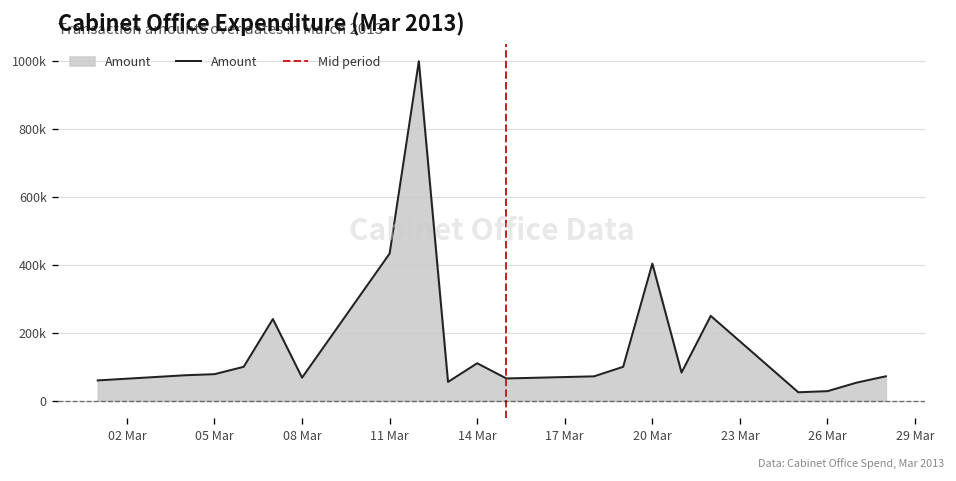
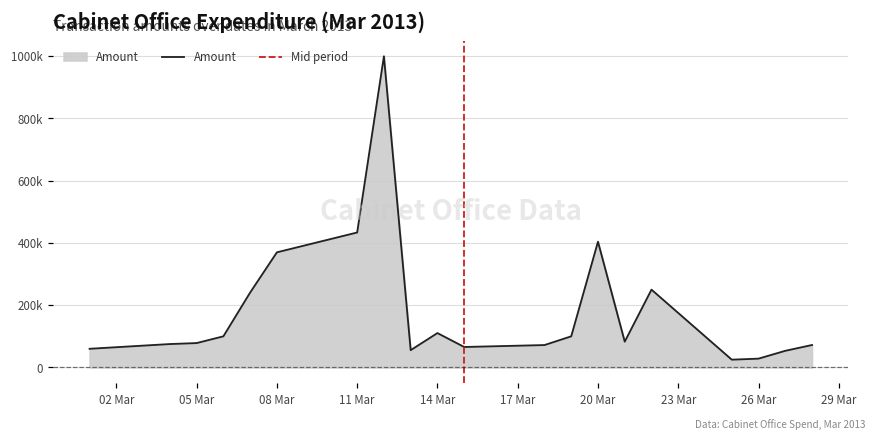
  {
    "05 Mar": 80000,
-   "08 Mar": 70000,
+   "08 Mar": 370000,
    "11 Mar": 430000,
    "14 Mar": 110000,
    "20 Mar": 400000,
    "26 Mar": 30000
  }
